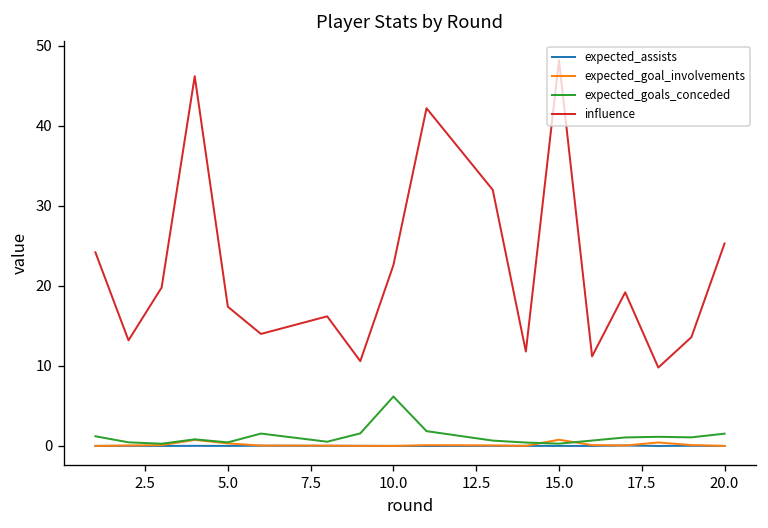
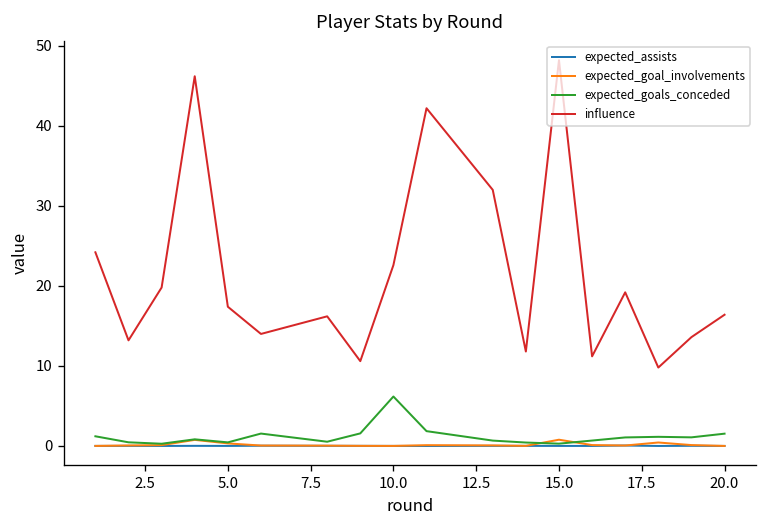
  {
    "expected_goal_involvements": {
      "15.0": 1
    },
    "expected_goals_conceded": {
      "10.0": 6,
      "20.0": 2
    },
    "influence": {
      "5.0": 17,
      "10.0": 23,
-     "20.0": 25
+     "20.0": 16
    }
  }
